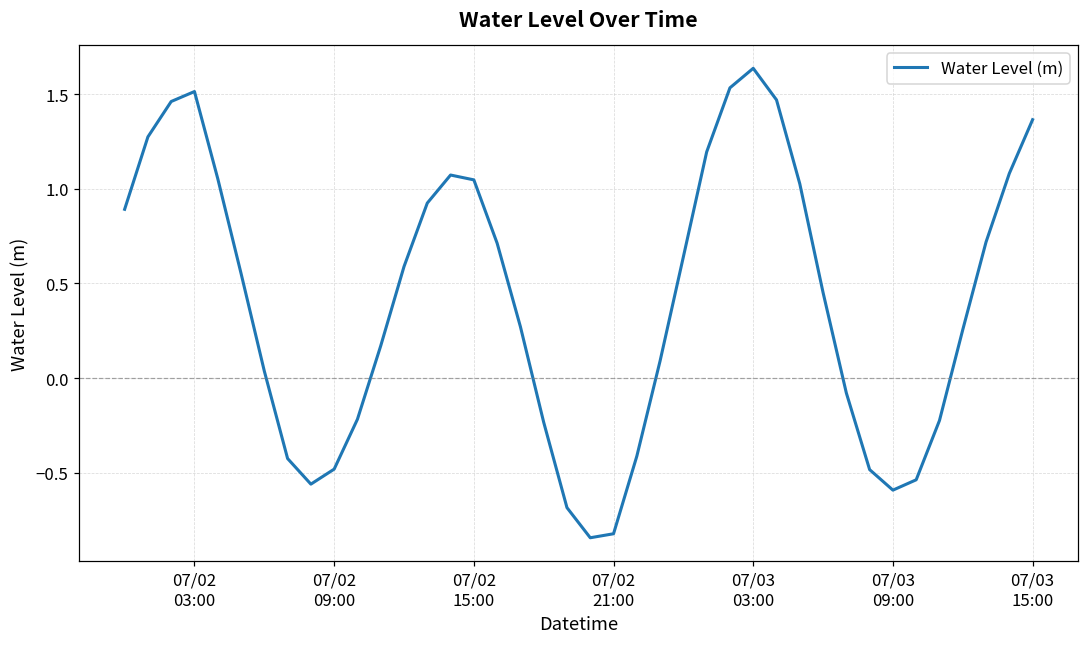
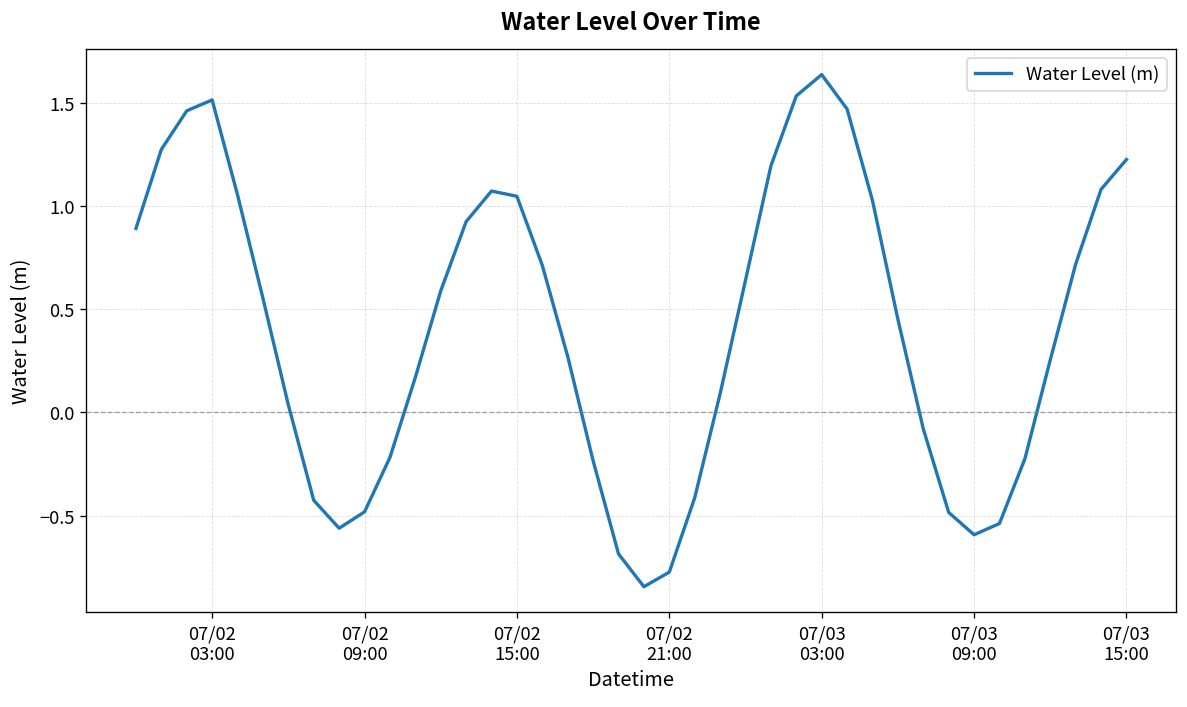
  {
    "07/02 03:00": 1.51,
    "07/02 09:00": -0.48,
    "07/02 15:00": 1.05,
-   "07/02 21:00": -0.82,
+   "07/02 21:00": -0.77,
    "07/03 03:00": 1.64,
    "07/03 09:00": -0.59,
-   "07/03 15:00": 1.37
+   "07/03 15:00": 1.23
  }
